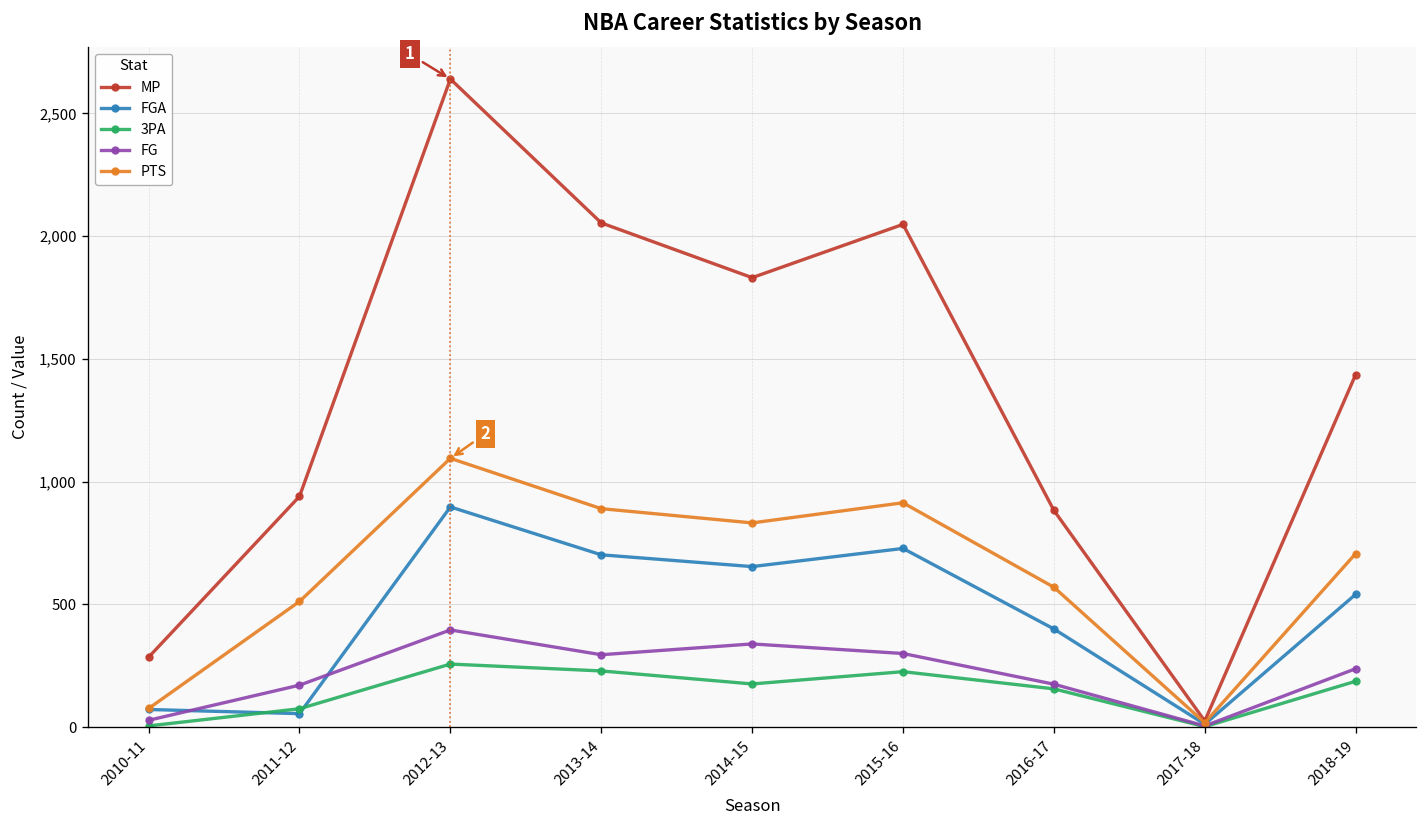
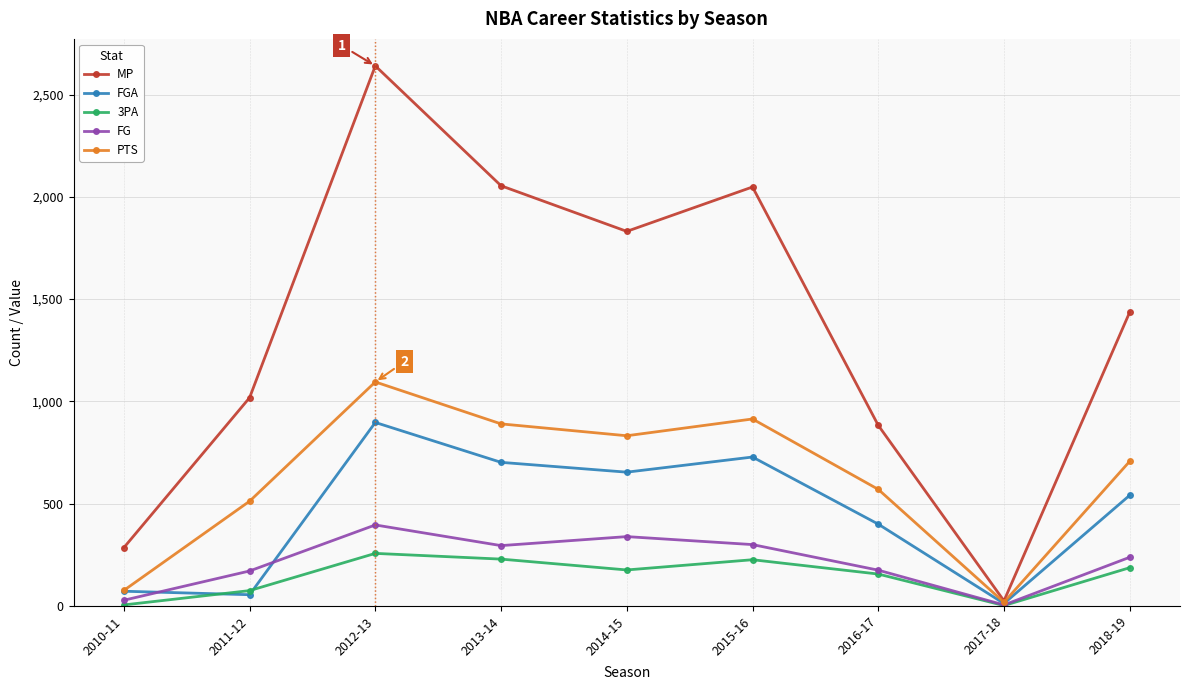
  {
    "MP": {
      "2010-11": "290",
-     "2011-12": "940",
+     "2011-12": "1,020",
      "2012-13": "2,640",
      "2013-14": "2,050",
      "2014-15": "1,830",
      "2015-16": "2,050",
      "2016-17": "880",
      "2018-19": "1,440"
    },
    "FGA": {
      "2011-12": "60",
      "2012-13": "900",
      "2013-14": "700",
      "2014-15": "650",
      "2015-16": "730",
      "2016-17": "400",
      "2018-19": "540"
    },
    "3PA": {
      "2010-11": "10",
      "2011-12": "80",
      "2012-13": "260",
      "2013-14": "230",
      "2014-15": "180",
      "2015-16": "230",
      "2016-17": "160",
      "2018-19": "190"
    },
    "FG": {
      "2010-11": "30",
      "2011-12": "170",
      "2012-13": "400",
      "2013-14": "300",
      "2014-15": "340",
      "2015-16": "300",
      "2016-17": "180",
      "2018-19": "240"
    },
    "PTS": {
      "2011-12": "510",
      "2012-13": "1,100",
      "2013-14": "890",
      "2014-15": "830",
      "2015-16": "910",
      "2016-17": "570",
      "2018-19": "710"
    }
  }
